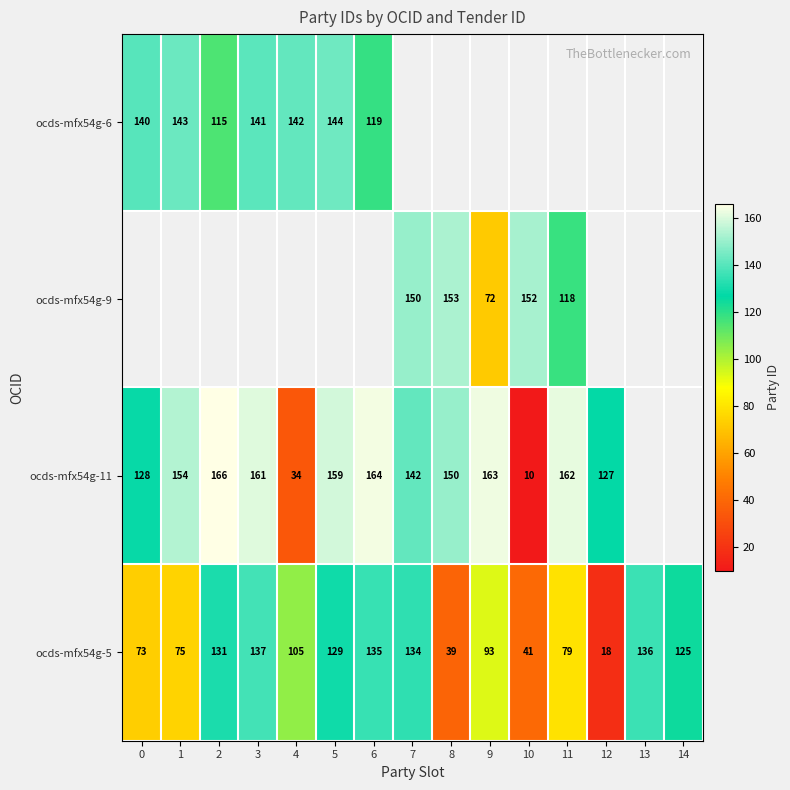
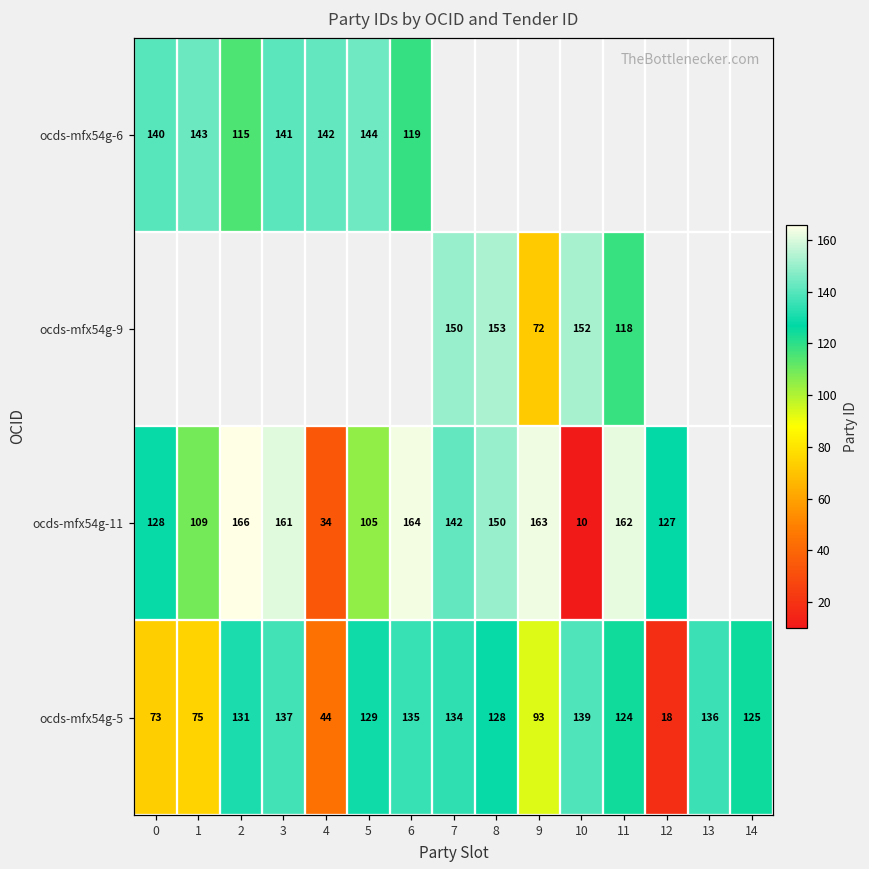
  {
    "ocds-mfx54g-6": {
      "0": 140,
      "1": 143,
      "2": 115,
      "3": 141,
      "4": 142,
      "5": 144,
      "6": 119
    },
    "ocds-mfx54g-9": {
      "7": 150,
      "8": 153,
      "9": 72,
      "10": 152,
      "11": 118
    },
    "ocds-mfx54g-11": {
      "0": 128,
-     "1": 154,
+     "1": 109,
      "2": 166,
      "3": 161,
      "4": 34,
-     "5": 159,
+     "5": 105,
      "6": 164,
      "7": 142,
      "8": 150,
      "9": 163,
      "10": 10,
      "11": 162,
      "12": 127
    },
    "ocds-mfx54g-5": {
      "0": 73,
      "1": 75,
      "2": 131,
      "3": 137,
-     "4": 105,
+     "4": 44,
      "5": 129,
      "6": 135,
      "7": 134,
-     "8": 39,
+     "8": 128,
      "9": 93,
-     "10": 41,
-     "11": 79,
+     "10": 139,
+     "11": 124,
      "12": 18,
      "13": 136,
      "14": 125
    }
  }
